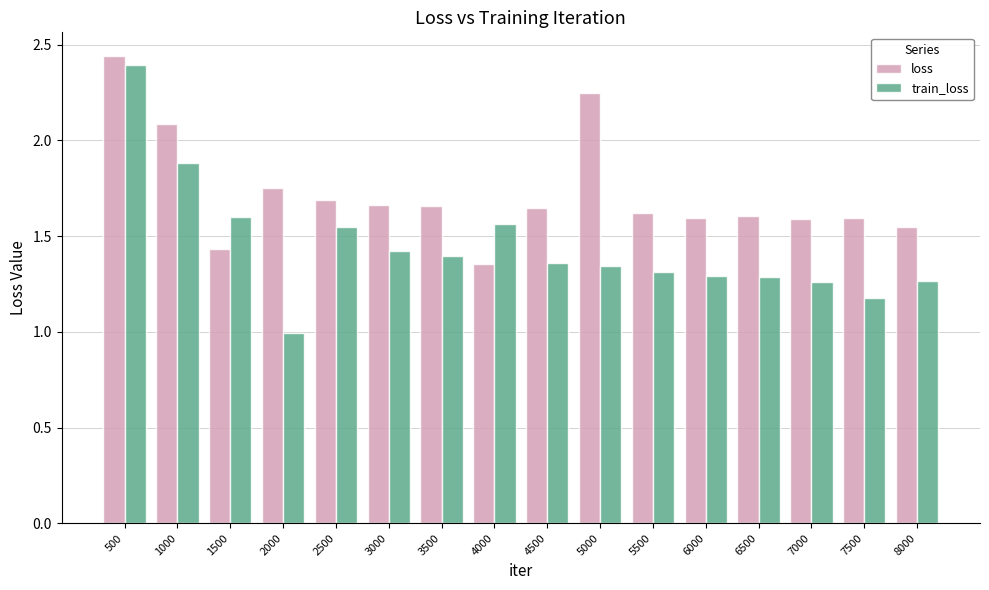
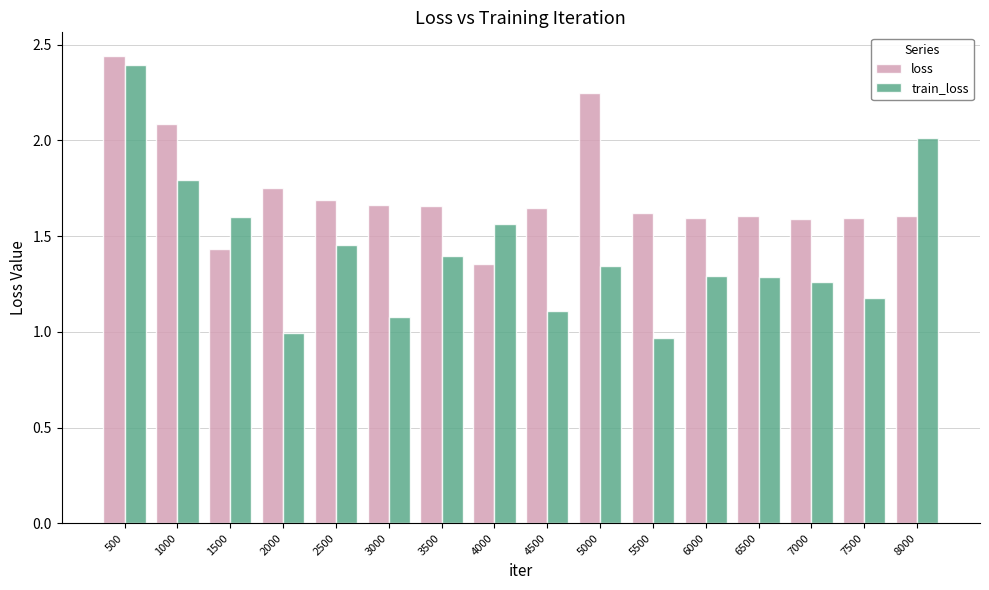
  {
    "loss": {
      "500": 2.44,
      "1000": 2.08,
      "1500": 1.43,
      "2000": 1.75,
      "2500": 1.69,
      "3000": 1.66,
      "3500": 1.66,
      "4000": 1.35,
      "4500": 1.64,
      "5000": 2.25,
      "5500": 1.62,
      "6000": 1.60,
      "6500": 1.60,
      "7000": 1.59,
      "7500": 1.60,
-     "8000": 1.55
+     "8000": 1.61
    },
    "train_loss": {
      "500": 2.39,
-     "1000": 1.88,
+     "1000": 1.79,
      "1500": 1.60,
      "2000": 0.99,
-     "2500": 1.55,
-     "3000": 1.42,
+     "2500": 1.45,
+     "3000": 1.08,
      "3500": 1.40,
      "4000": 1.56,
-     "4500": 1.36,
+     "4500": 1.11,
      "5000": 1.34,
-     "5500": 1.31,
+     "5500": 0.97,
      "6000": 1.29,
      "6500": 1.28,
      "7000": 1.26,
      "7500": 1.17,
-     "8000": 1.26
+     "8000": 2.01
    }
  }
